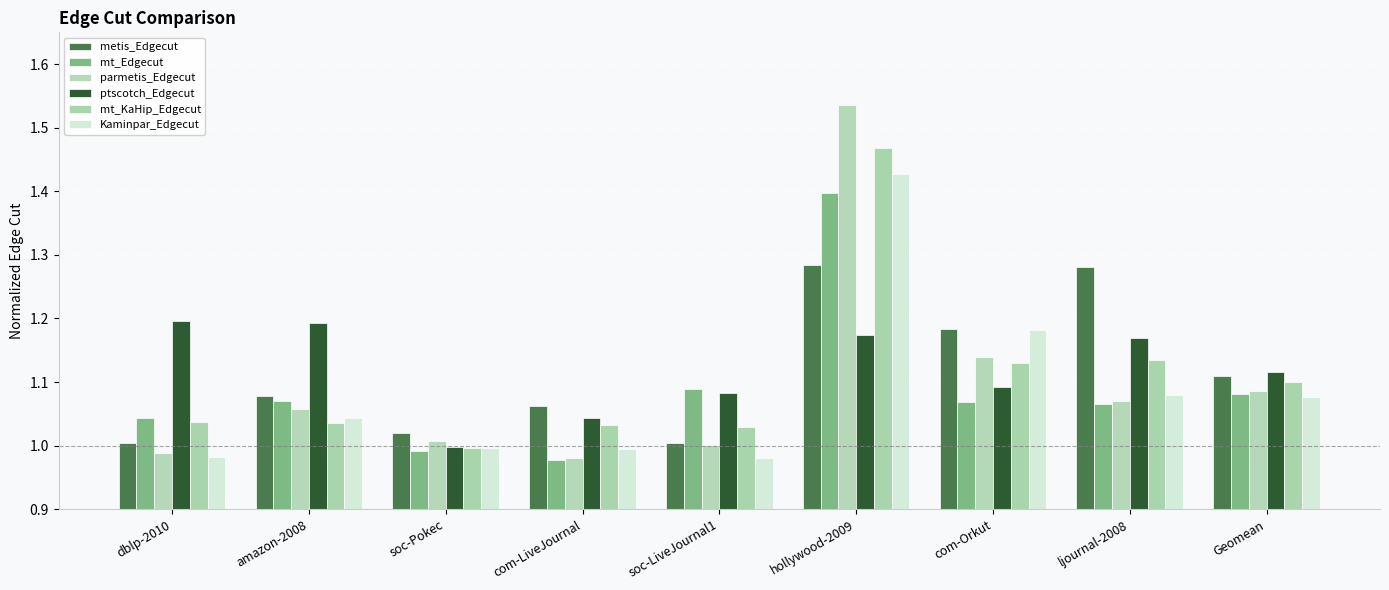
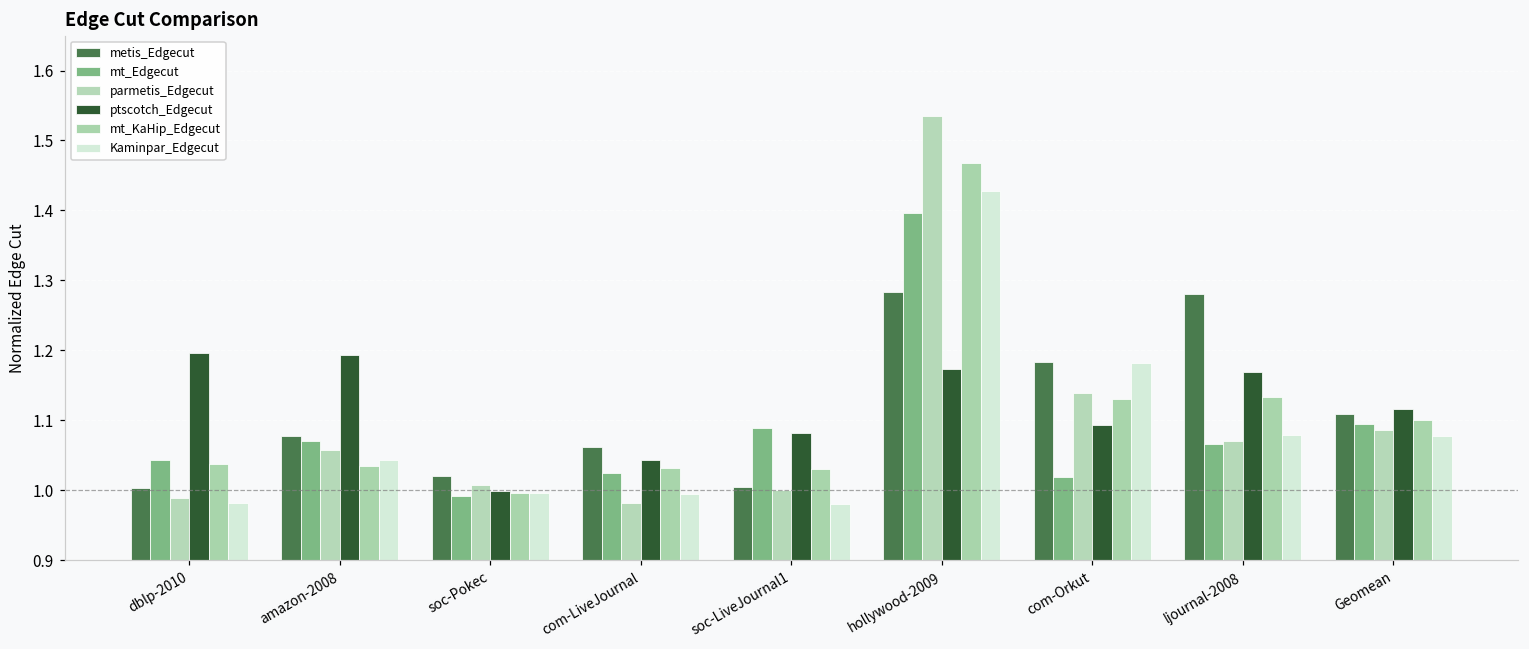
  {
    "mt_Edgecut": {
      "dblp-2010": 1.04,
      "amazon-2008": 1.07,
      "soc-Pokec": 0.99,
-     "com-LiveJournal": 0.98,
+     "com-LiveJournal": 1.03,
      "soc-LiveJournal1": 1.09,
      "hollywood-2009": 1.40,
-     "com-Orkut": 1.07,
+     "com-Orkut": 1.02,
      "ljournal-2008": 1.07,
-     "Geomean": 1.08
+     "Geomean": 1.10
    }
  }
